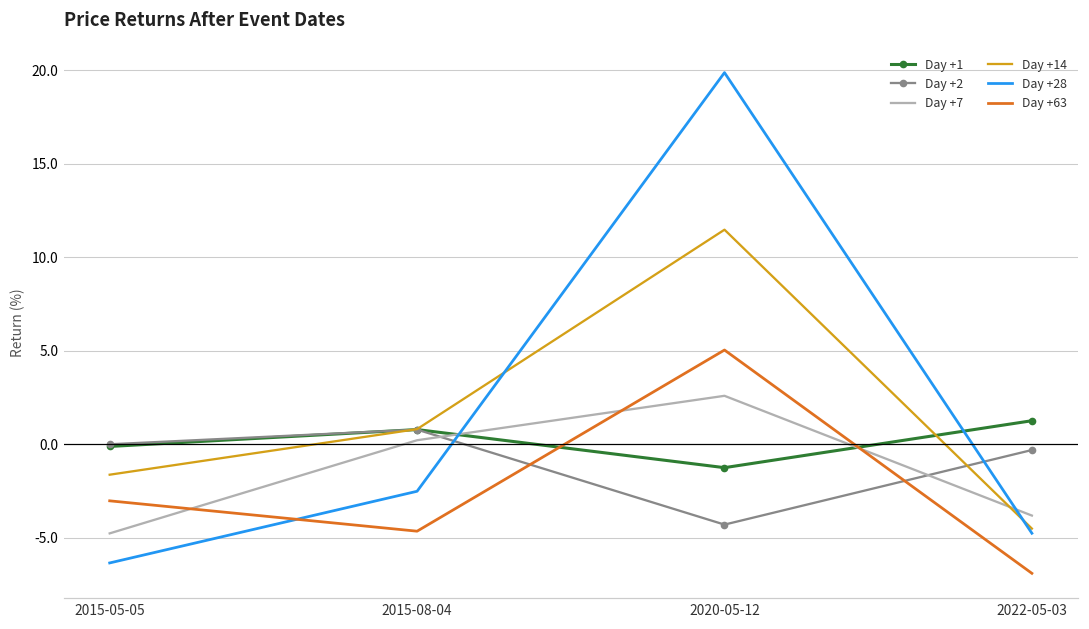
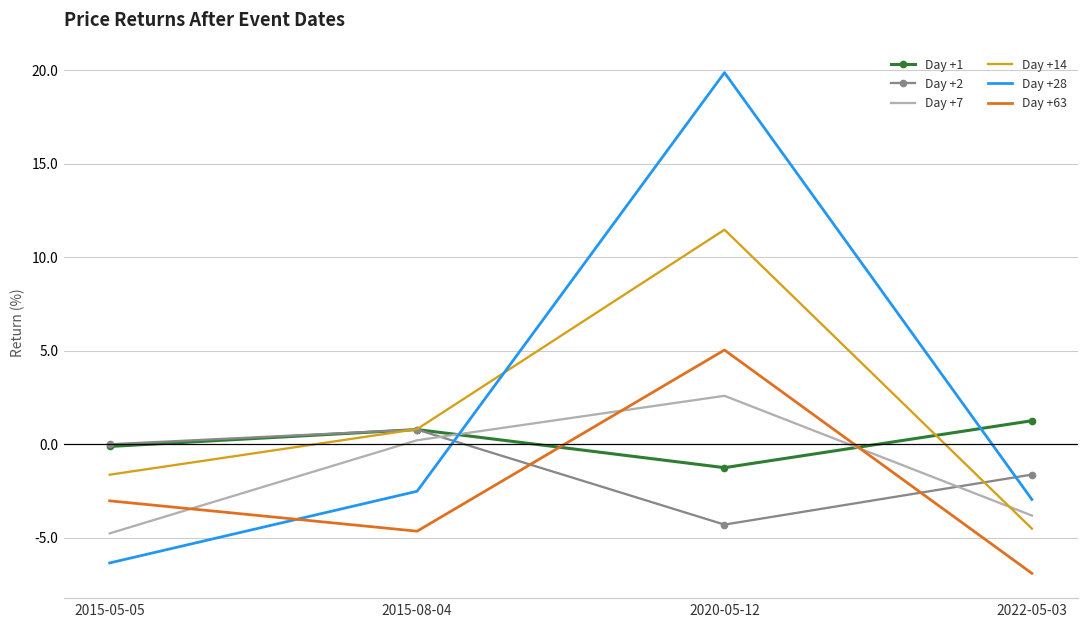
  {
    "Day +1": {
      "2020-05-12": -1.3,
      "2022-05-03": 1.3
    },
    "Day +2": {
      "2020-05-12": -4.3,
-     "2022-05-03": -0.3
+     "2022-05-03": -1.6
    },
    "Day +7": {
      "2015-05-05": -4.8,
      "2015-08-04": 0.2,
      "2020-05-12": 2.6,
      "2022-05-03": -3.8
    },
    "Day +28": {
      "2015-05-05": -6.4,
      "2015-08-04": -2.5,
      "2020-05-12": 19.9,
-     "2022-05-03": -4.8
+     "2022-05-03": -3.0
    }
  }
